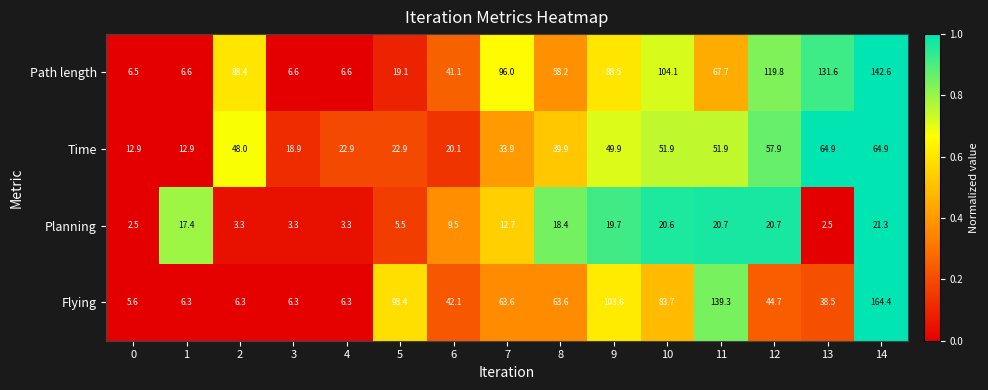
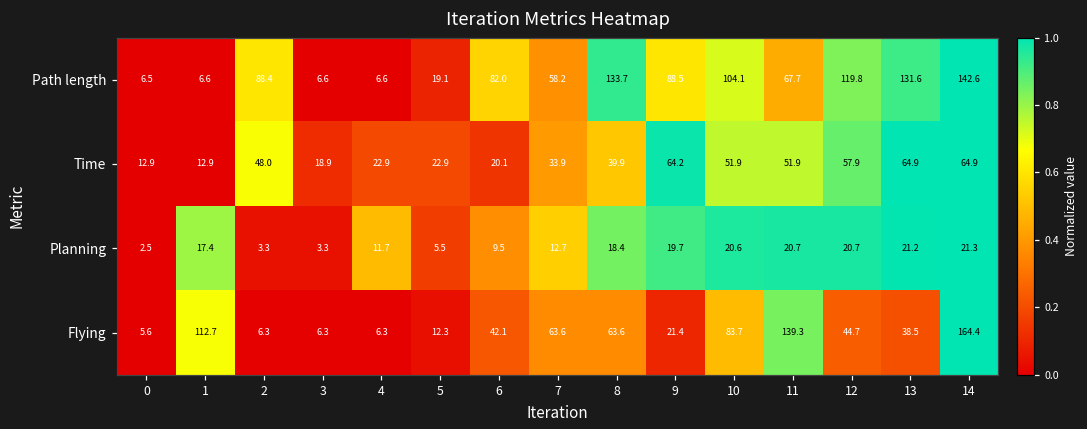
  {
    "Path length": {
      "0": 6.5,
      "1": 6.6,
      "2": 88.4,
      "3": 6.6,
      "4": 6.6,
      "5": 19.1,
-     "6": 41.1,
-     "7": 96.0,
-     "8": 58.2,
+     "6": 82.0,
+     "7": 58.2,
+     "8": 133.7,
      "9": 88.5,
      "10": 104.1,
      "11": 67.7,
      "12": 119.8,
      "13": 131.6,
      "14": 142.6
    },
    "Time": {
      "0": 12.9,
      "1": 12.9,
      "2": 48.0,
      "3": 18.9,
      "4": 22.9,
      "5": 22.9,
      "6": 20.1,
      "7": 33.9,
      "8": 39.9,
-     "9": 49.9,
+     "9": 64.2,
      "10": 51.9,
      "11": 51.9,
      "12": 57.9,
      "13": 64.9,
      "14": 64.9
    },
    "Planning": {
      "0": 2.5,
      "1": 17.4,
      "2": 3.3,
      "3": 3.3,
-     "4": 3.3,
+     "4": 11.7,
      "5": 5.5,
      "6": 9.5,
      "7": 12.7,
      "8": 18.4,
      "9": 19.7,
      "10": 20.6,
      "11": 20.7,
      "12": 20.7,
-     "13": 2.5,
+     "13": 21.2,
      "14": 21.3
    },
    "Flying": {
      "0": 5.6,
-     "1": 6.3,
+     "1": 112.7,
      "2": 6.3,
      "3": 6.3,
      "4": 6.3,
-     "5": 98.4,
+     "5": 12.3,
      "6": 42.1,
      "7": 63.6,
      "8": 63.6,
-     "9": 103.6,
+     "9": 21.4,
      "10": 83.7,
      "11": 139.3,
      "12": 44.7,
      "13": 38.5,
      "14": 164.4
    }
  }
